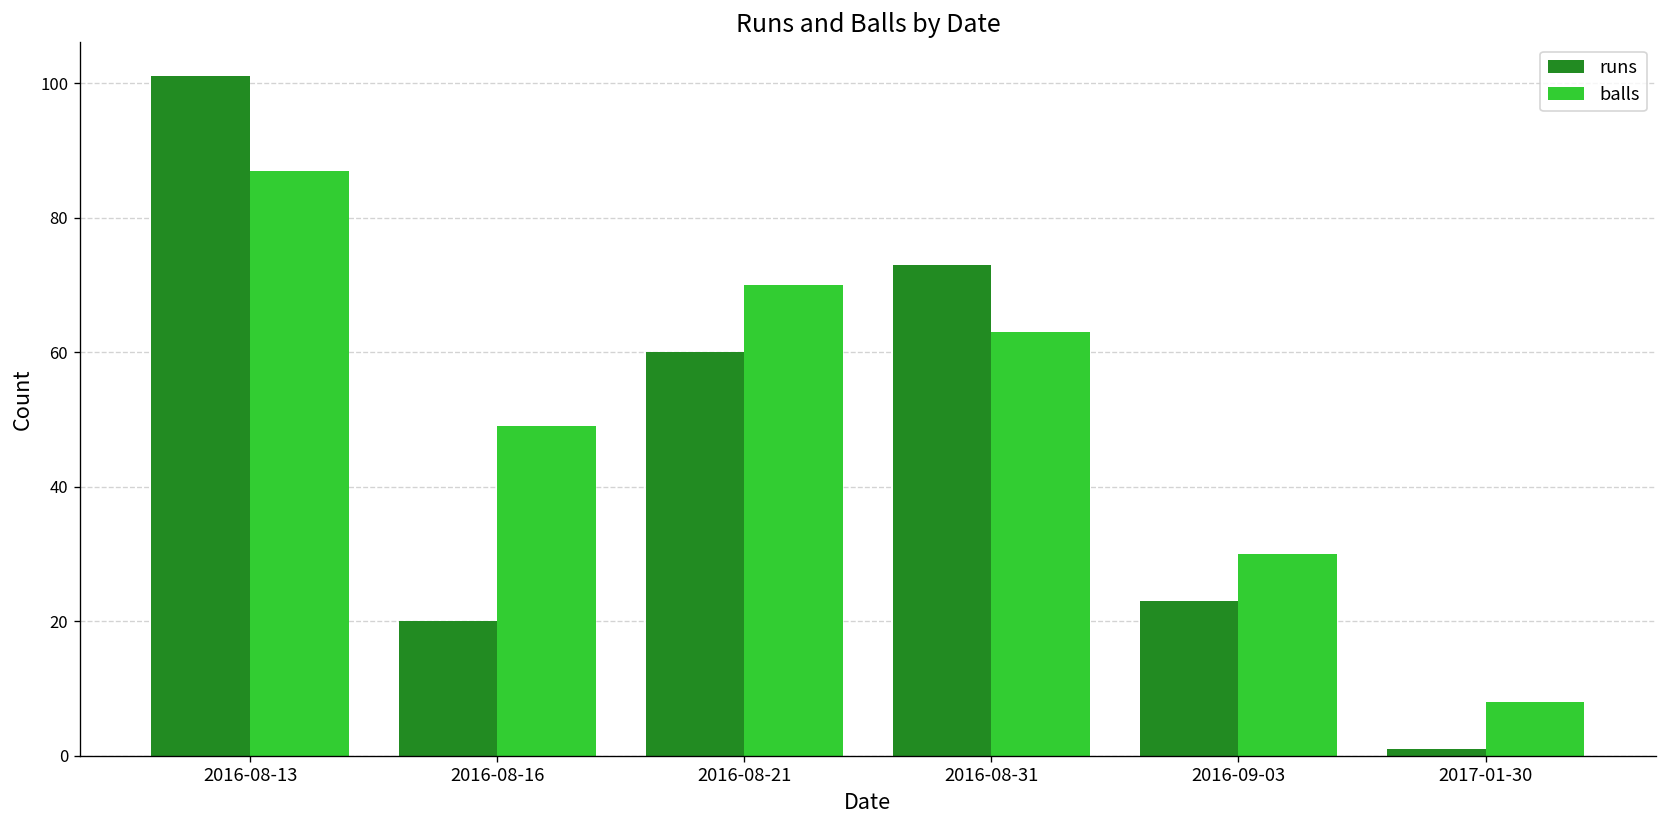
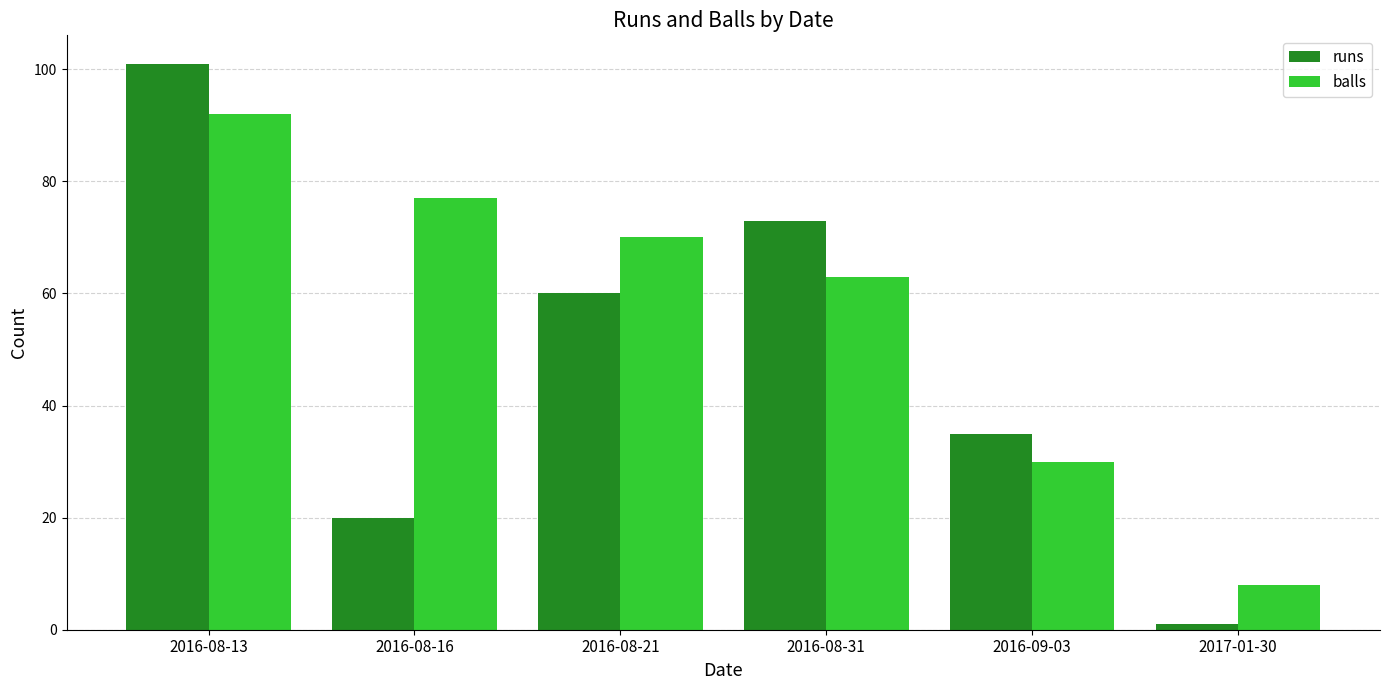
  {
    "runs": {
      "2016-08-13": 101,
      "2016-08-16": 20,
      "2016-08-21": 60,
      "2016-08-31": 73,
-     "2016-09-03": 23,
+     "2016-09-03": 35,
      "2017-01-30": 1
    },
    "balls": {
-     "2016-08-13": 87,
-     "2016-08-16": 49,
+     "2016-08-13": 92,
+     "2016-08-16": 77,
      "2016-08-21": 70,
      "2016-08-31": 63,
      "2016-09-03": 30,
      "2017-01-30": 8
    }
  }
